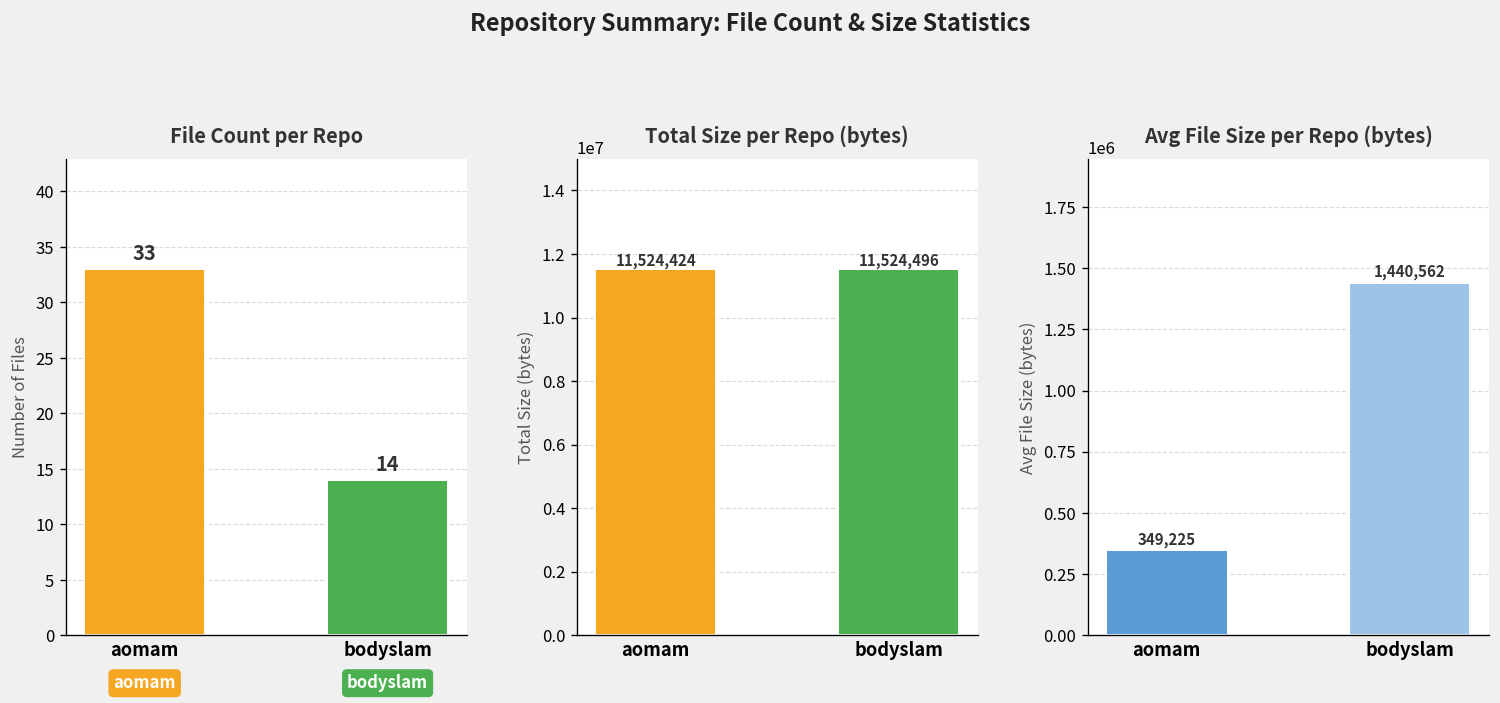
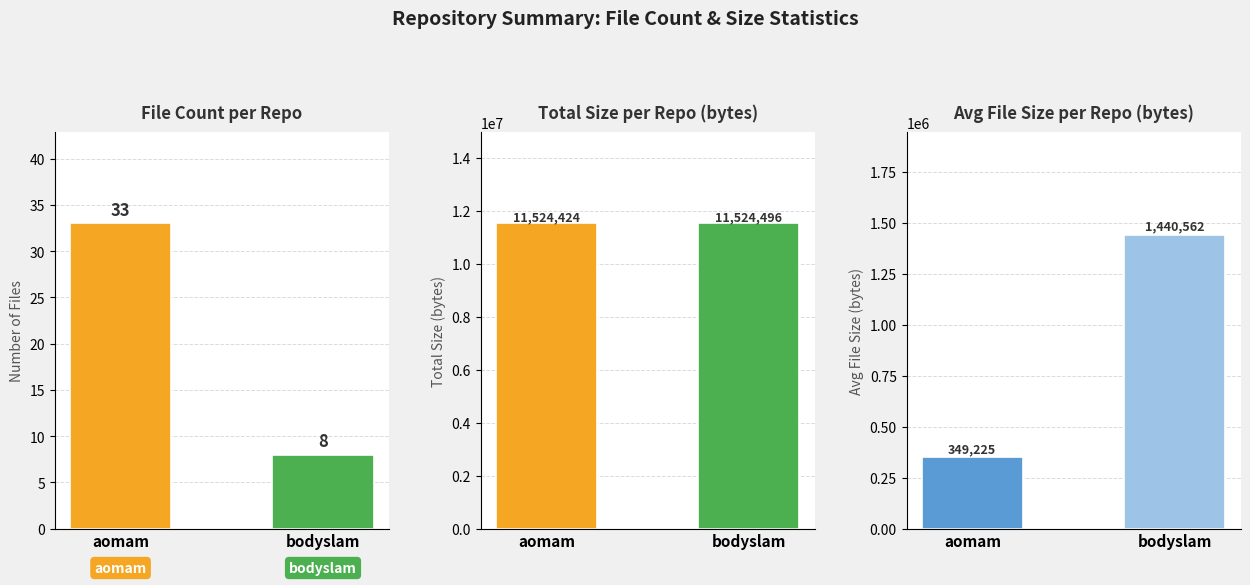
  {
    "File Count per Repo": {
      "aomam": "33",
-     "bodyslam": "14"
+     "bodyslam": "8"
    },
    "Total Size per Repo (bytes)": {
      "aomam": "11,524,424",
      "bodyslam": "11,524,496"
    },
    "Avg File Size per Repo (bytes)": {
      "aomam": "349,225",
      "bodyslam": "1,440,562"
    }
  }
